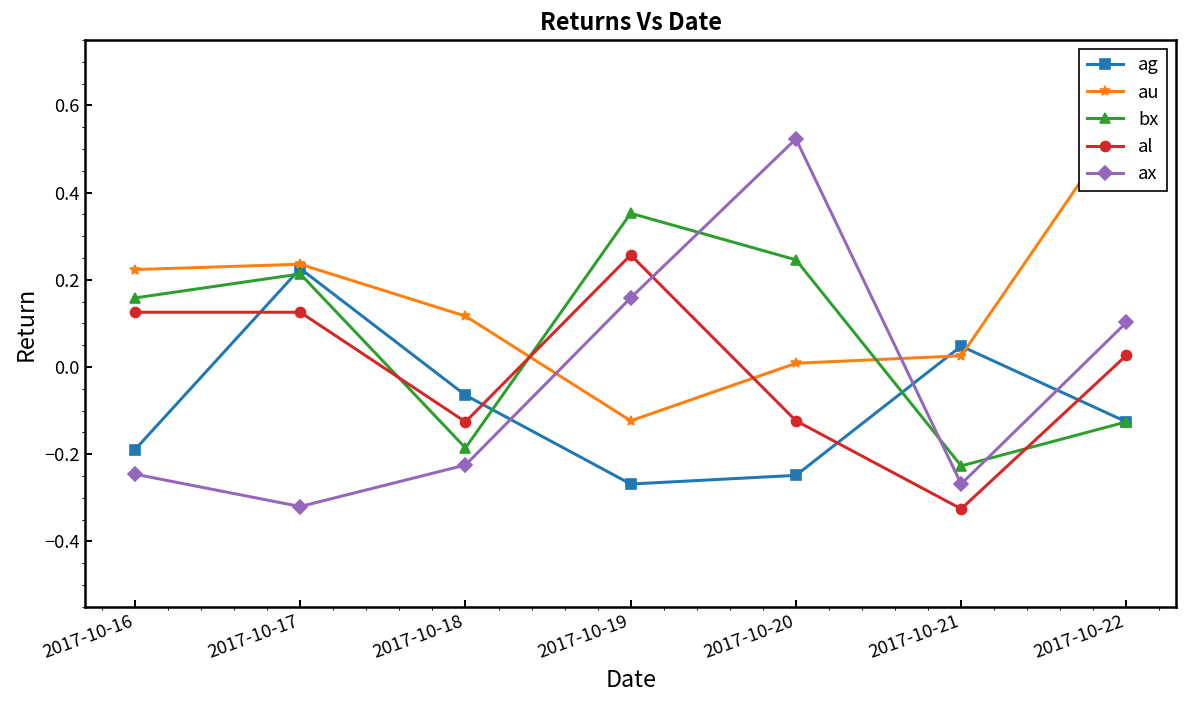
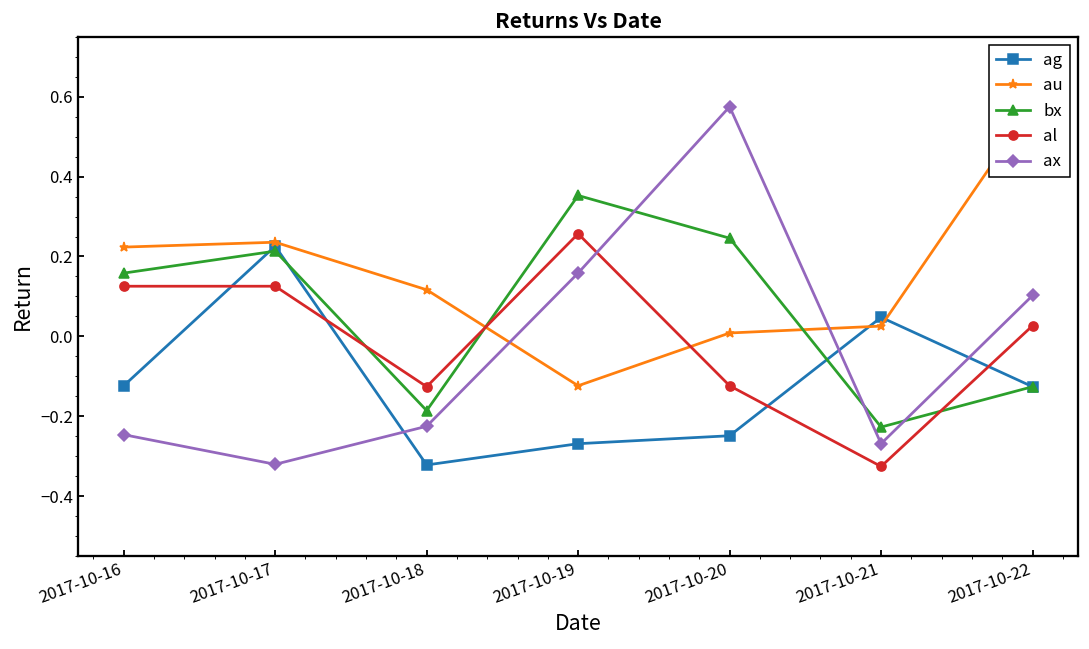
  {
    "ag": {
-     "2017-10-16": -0.19,
+     "2017-10-16": -0.12,
      "2017-10-17": 0.23,
-     "2017-10-18": -0.06,
+     "2017-10-18": -0.32,
      "2017-10-19": -0.27,
      "2017-10-20": -0.25,
      "2017-10-21": 0.05
    },
    "au": {
      "2017-10-16": 0.22,
      "2017-10-17": 0.24,
      "2017-10-18": 0.12,
      "2017-10-19": -0.12,
      "2017-10-20": 0.01,
      "2017-10-21": 0.03
    },
    "bx": {
      "2017-10-16": 0.16,
      "2017-10-17": 0.21,
      "2017-10-18": -0.19,
      "2017-10-19": 0.35,
      "2017-10-20": 0.25,
      "2017-10-21": -0.23
    },
    "al": {
      "2017-10-16": 0.13,
      "2017-10-17": 0.13,
      "2017-10-18": -0.13,
      "2017-10-19": 0.26,
      "2017-10-20": -0.12,
      "2017-10-21": -0.33,
      "2017-10-22": 0.03
    },
    "ax": {
      "2017-10-16": -0.25,
      "2017-10-17": -0.32,
      "2017-10-18": -0.22,
      "2017-10-19": 0.16,
-     "2017-10-20": 0.52,
+     "2017-10-20": 0.57,
      "2017-10-21": -0.27,
      "2017-10-22": 0.10
    }
  }
